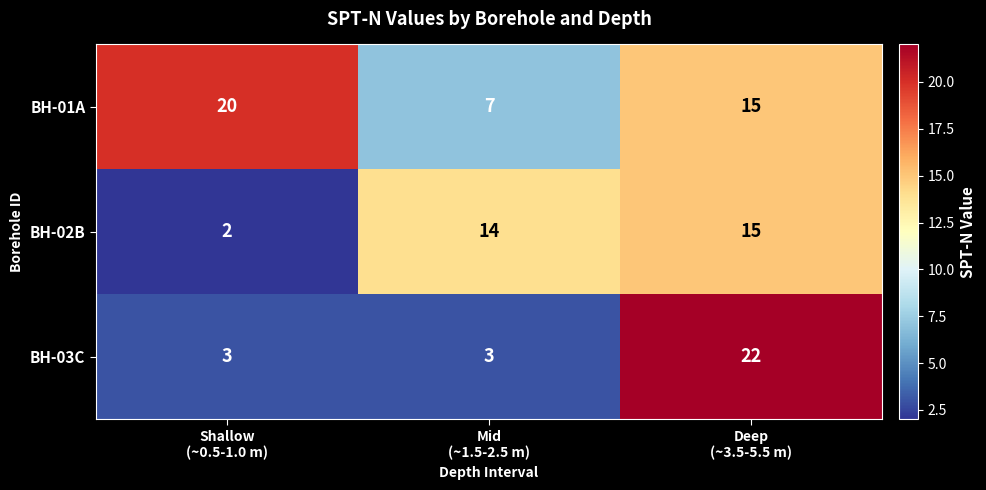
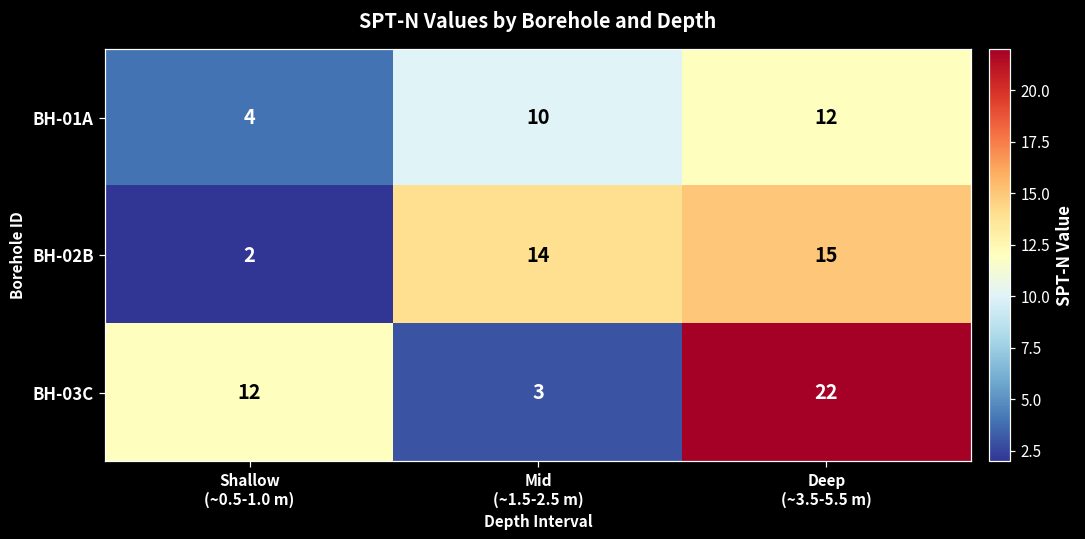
  {
    "BH-01A": {
-     "Shallow (~0.5-1.0 m)": 20,
-     "Mid (~1.5-2.5 m)": 7,
-     "Deep (~3.5-5.5 m)": 15
+     "Shallow (~0.5-1.0 m)": 4,
+     "Mid (~1.5-2.5 m)": 10,
+     "Deep (~3.5-5.5 m)": 12
    },
    "BH-02B": {
      "Shallow (~0.5-1.0 m)": 2,
      "Mid (~1.5-2.5 m)": 14,
      "Deep (~3.5-5.5 m)": 15
    },
    "BH-03C": {
-     "Shallow (~0.5-1.0 m)": 3,
+     "Shallow (~0.5-1.0 m)": 12,
      "Mid (~1.5-2.5 m)": 3,
      "Deep (~3.5-5.5 m)": 22
    }
  }
